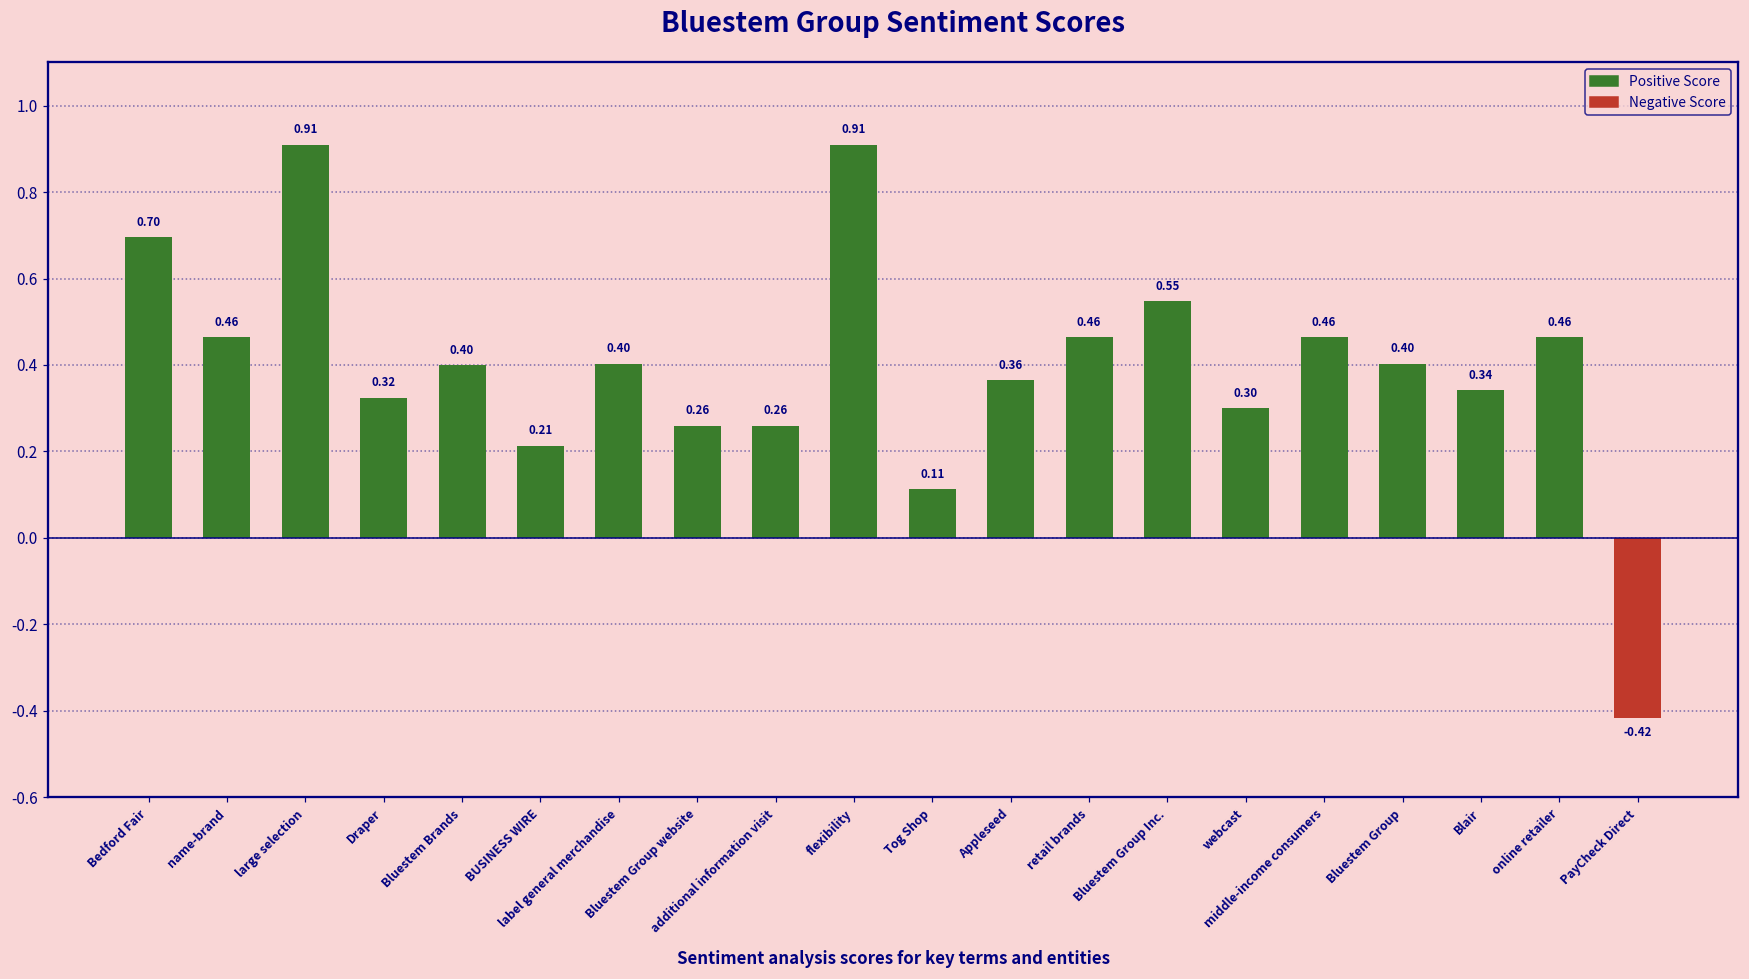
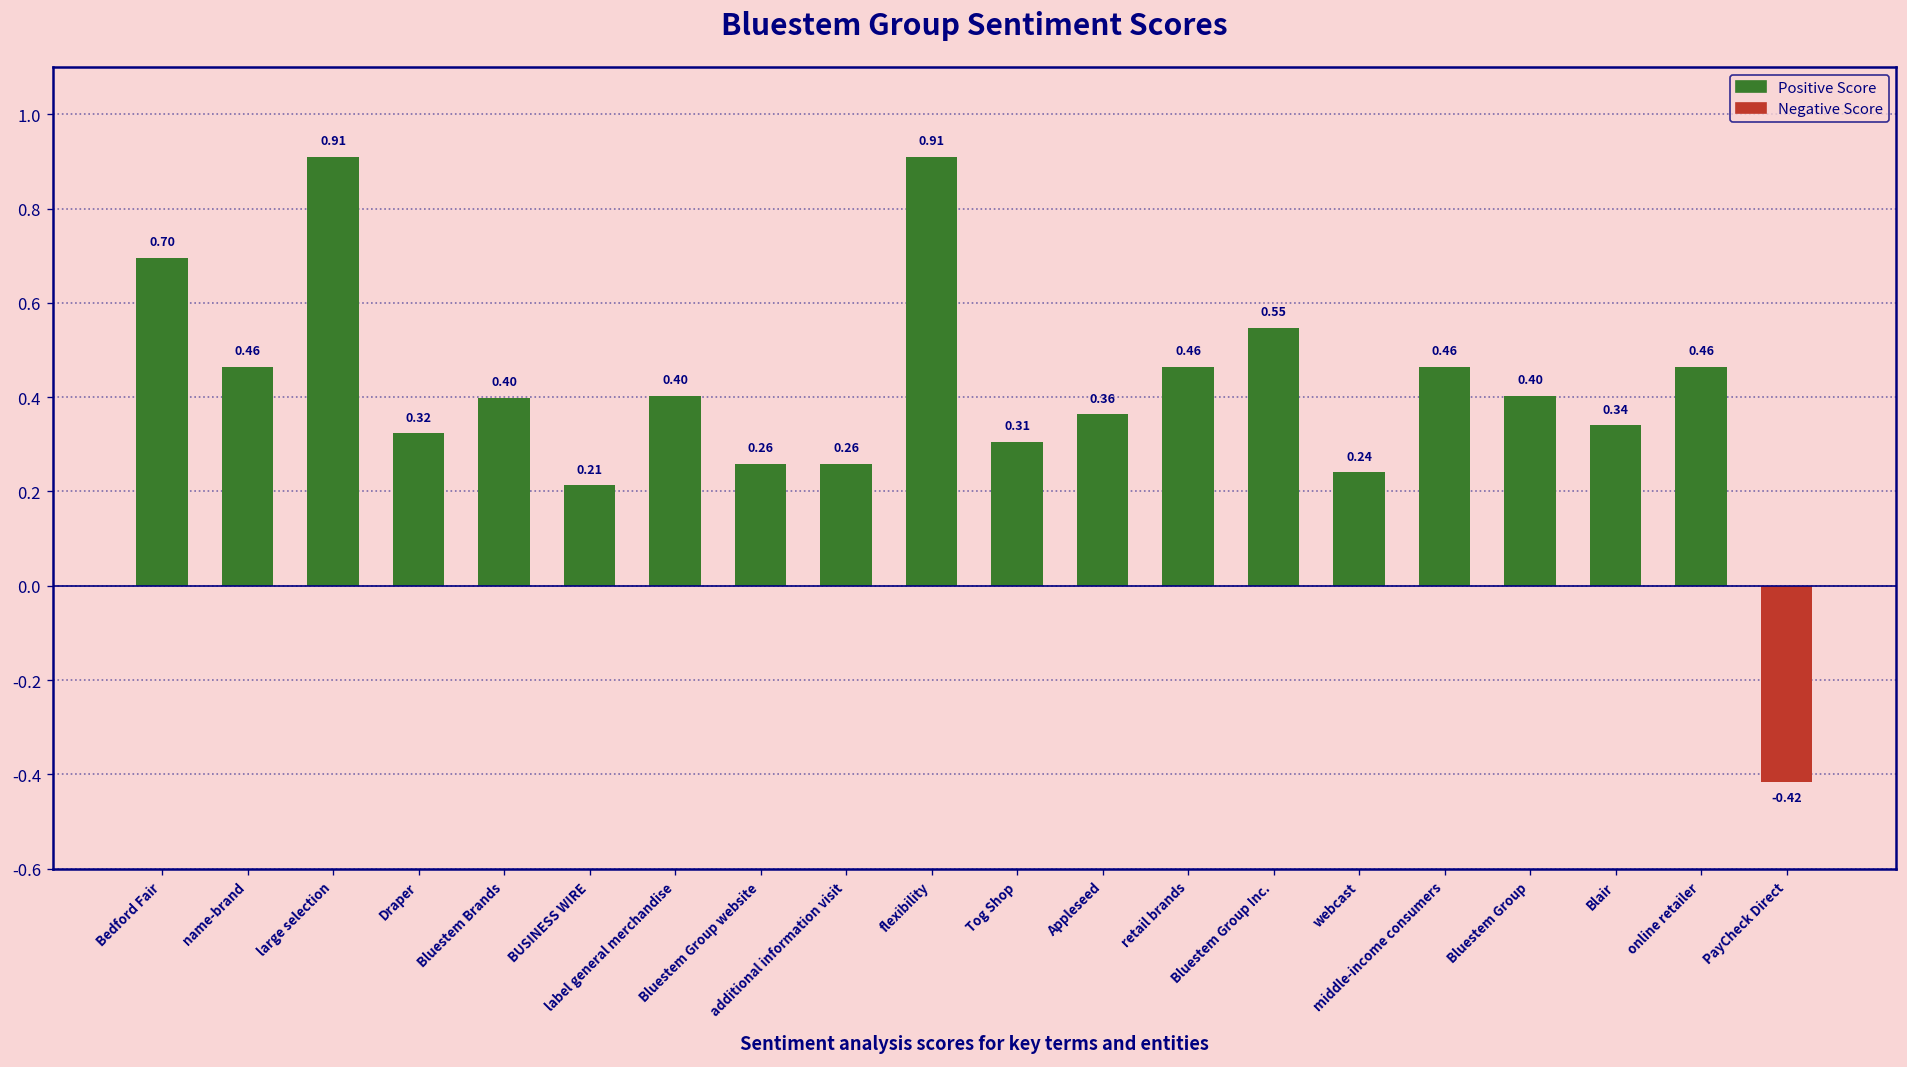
  {
    "Bedford Fair": 0.70,
    "name-brand": 0.46,
    "large selection": 0.91,
    "Draper": 0.32,
    "Bluestem Brands": 0.40,
    "BUSINESS WIRE": 0.21,
    "label general merchandise": 0.40,
    "Bluestem Group website": 0.26,
    "additional information visit": 0.26,
    "flexibility": 0.91,
-   "Tog Shop": 0.11,
+   "Tog Shop": 0.31,
    "Appleseed": 0.36,
    "retail brands": 0.46,
    "Bluestem Group Inc.": 0.55,
-   "webcast": 0.30,
+   "webcast": 0.24,
    "middle-income consumers": 0.46,
    "Bluestem Group": 0.40,
    "Blair": 0.34,
    "online retailer": 0.46,
    "PayCheck Direct": -0.42
  }
